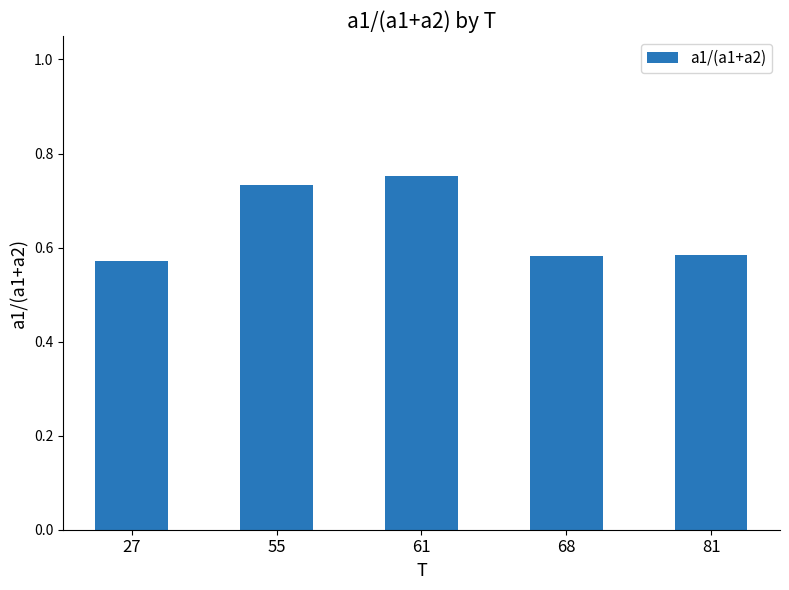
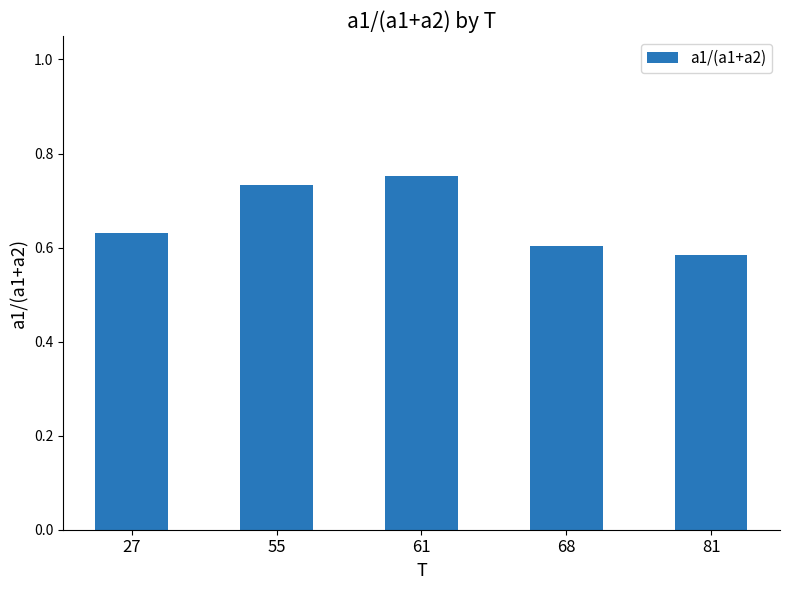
  {
-   "27": 0.57,
+   "27": 0.63,
    "55": 0.73,
    "61": 0.75,
-   "68": 0.58,
+   "68": 0.60,
    "81": 0.58
  }
